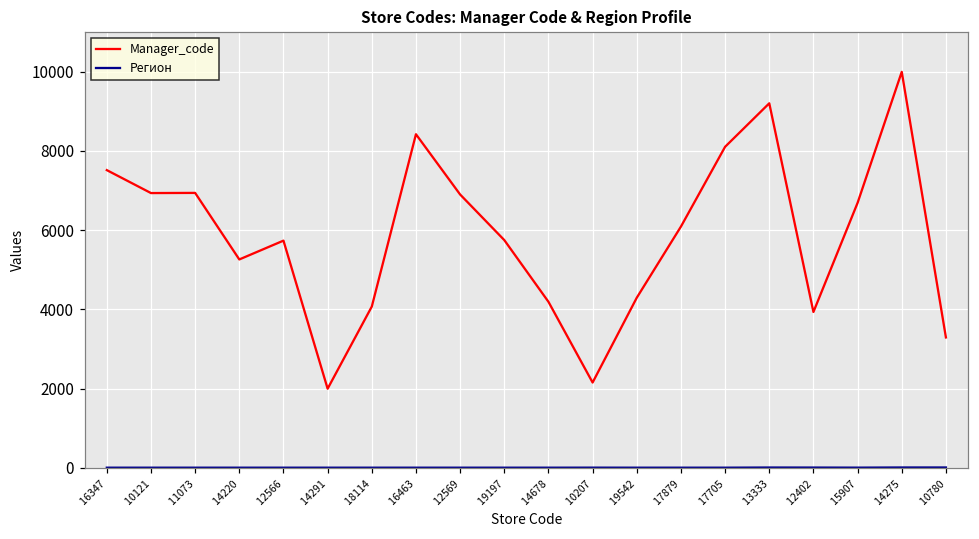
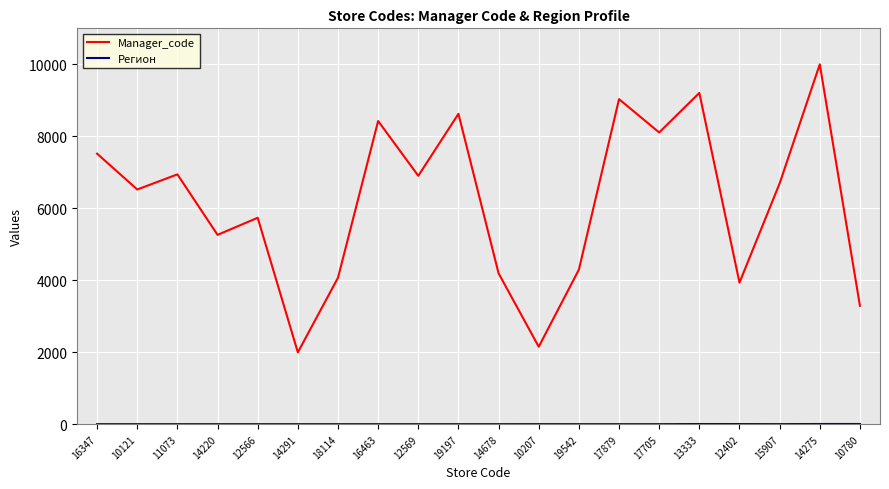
  {
    "Manager_code": {
      "16347": 7500,
-     "10121": 6900,
+     "10121": 6500,
      "11073": 6900,
      "14220": 5300,
      "12566": 5700,
      "14291": 2000,
      "18114": 4100,
      "16463": 8400,
      "12569": 6900,
-     "19197": 5700,
+     "19197": 8600,
      "14678": 4200,
      "10207": 2200,
      "19542": 4300,
-     "17879": 6100,
+     "17879": 9000,
      "17705": 8100,
      "13333": 9200,
      "12402": 3900,
      "15907": 6700,
      "14275": 10000,
      "10780": 3300
    },
    "Регион": {
      "16347": 0,
      "10121": 0,
      "11073": 0,
      "14220": 0,
      "12566": 0,
      "14291": 0,
      "18114": 0,
      "16463": 0,
      "12569": 0,
      "19197": 0,
      "14678": 0,
      "10207": 0,
      "19542": 0,
      "17879": 0,
      "17705": 0,
      "13333": 0,
      "12402": 0,
      "15907": 0,
      "14275": 0,
      "10780": 0
    }
  }
